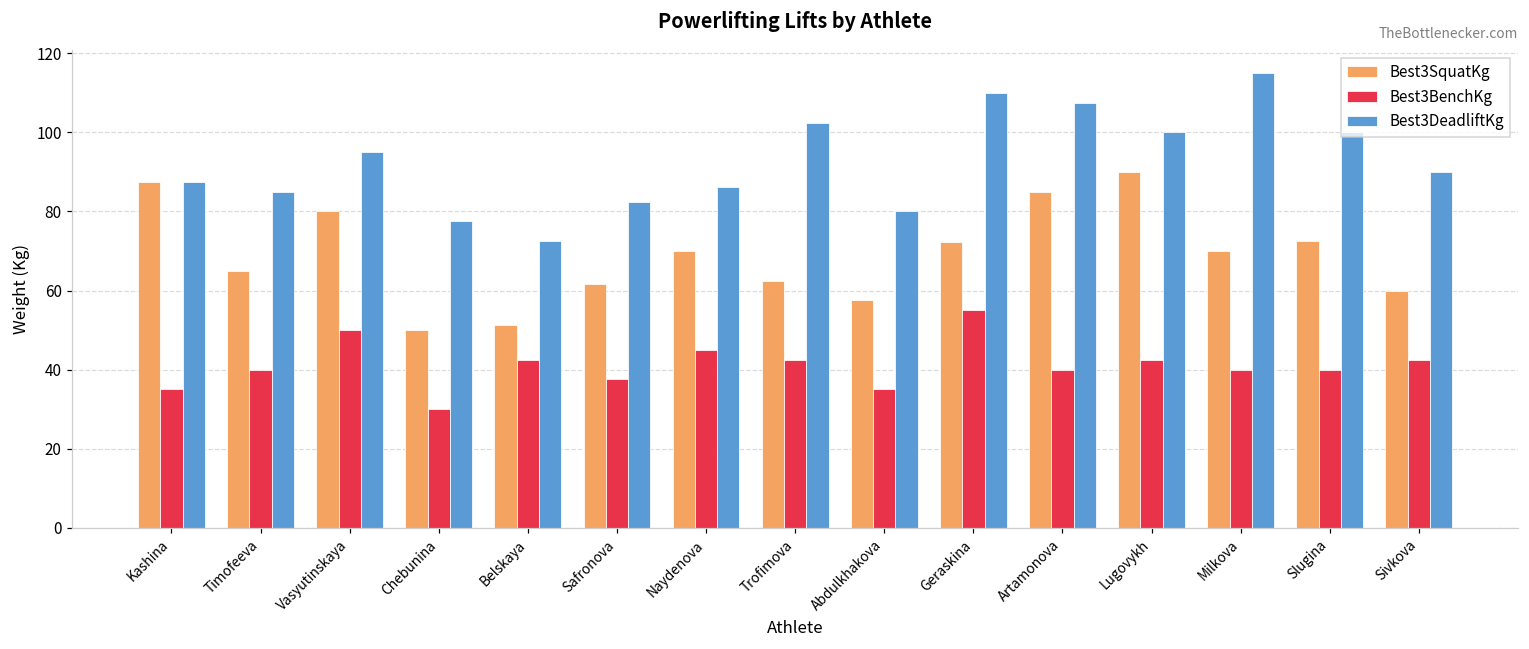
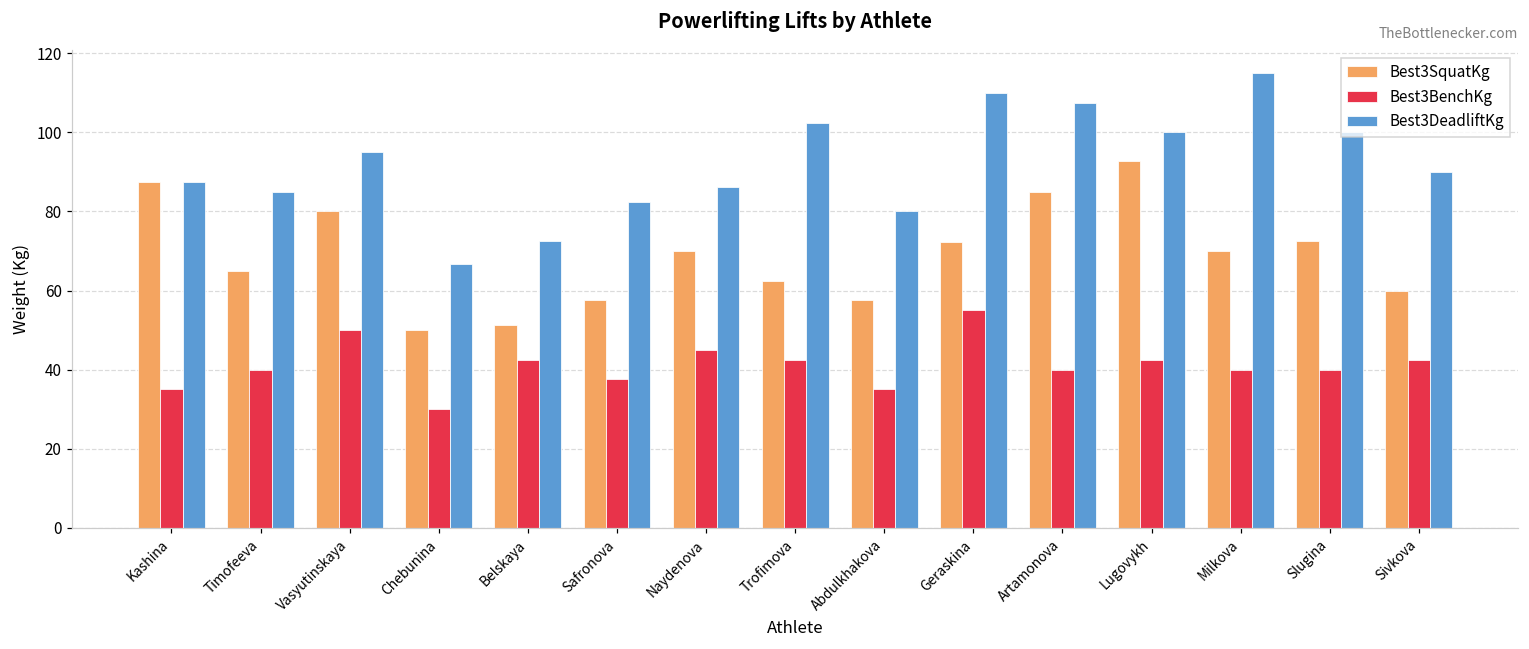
  {
    "Best3SquatKg": {
      "Kashina": 88,
      "Timofeeva": 65,
      "Vasyutinskaya": 80,
      "Chebunina": 50,
      "Belskaya": 51,
-     "Safronova": 62,
+     "Safronova": 58,
      "Naydenova": 70,
      "Trofimova": 63,
      "Abdulkhakova": 58,
      "Geraskina": 72,
      "Artamonova": 85,
-     "Lugovykh": 90,
+     "Lugovykh": 93,
      "Milkova": 70,
      "Slugina": 73,
      "Sivkova": 60
    },
    "Best3BenchKg": {
      "Kashina": 35,
      "Timofeeva": 40,
      "Vasyutinskaya": 50,
      "Chebunina": 30,
      "Belskaya": 43,
      "Safronova": 38,
      "Naydenova": 45,
      "Trofimova": 43,
      "Abdulkhakova": 35,
      "Geraskina": 55,
      "Artamonova": 40,
      "Lugovykh": 43,
      "Milkova": 40,
      "Slugina": 40,
      "Sivkova": 43
    },
    "Best3DeadliftKg": {
      "Kashina": 88,
      "Timofeeva": 85,
      "Vasyutinskaya": 95,
-     "Chebunina": 78,
+     "Chebunina": 67,
      "Belskaya": 73,
      "Safronova": 83,
      "Naydenova": 86,
      "Trofimova": 103,
      "Abdulkhakova": 80,
      "Geraskina": 110,
      "Artamonova": 108,
      "Lugovykh": 100,
      "Milkova": 115,
      "Slugina": 100,
      "Sivkova": 90
    }
  }
